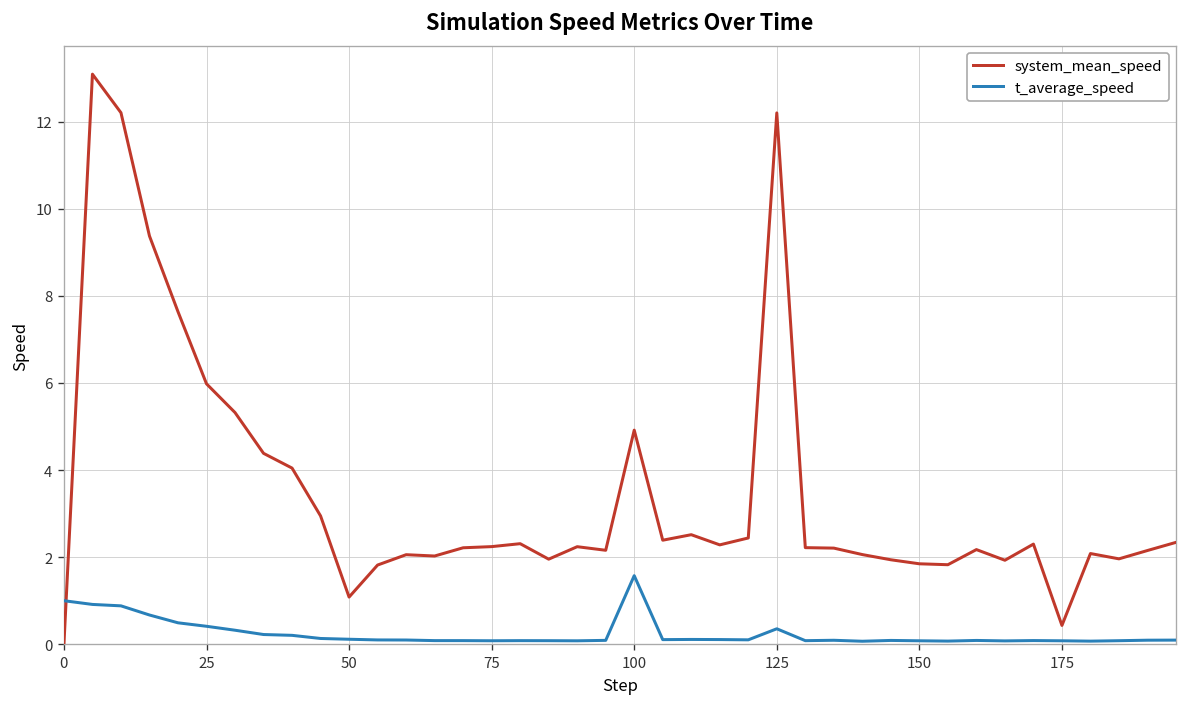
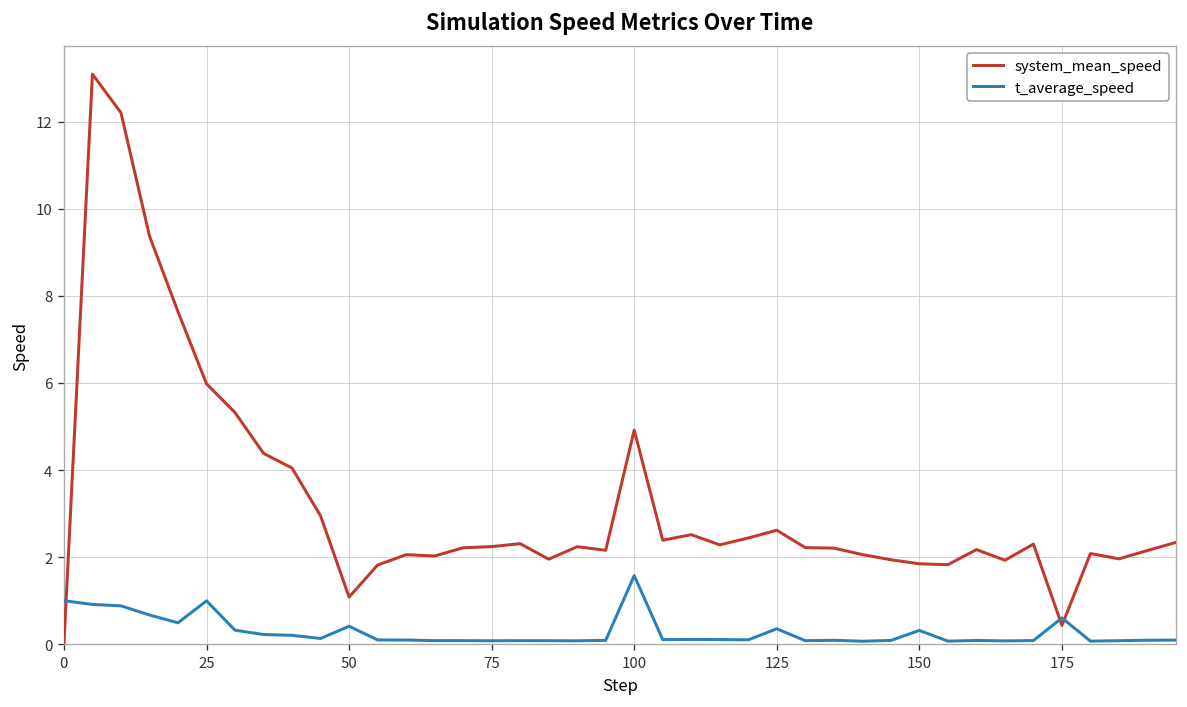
  {
    "system_mean_speed": {
      "0": 0.0,
      "25": 6.0,
      "50": 1.1,
      "75": 2.2,
      "100": 4.9,
-     "125": 12.2,
+     "125": 2.6,
      "150": 1.8,
      "175": 0.4
    },
    "t_average_speed": {
      "0": 1.0,
-     "25": 0.4,
-     "50": 0.1,
+     "25": 1.0,
+     "50": 0.4,
      "75": 0.1,
      "100": 1.6,
      "125": 0.4,
-     "150": 0.1,
-     "175": 0.1
+     "150": 0.3,
+     "175": 0.6
    }
  }
